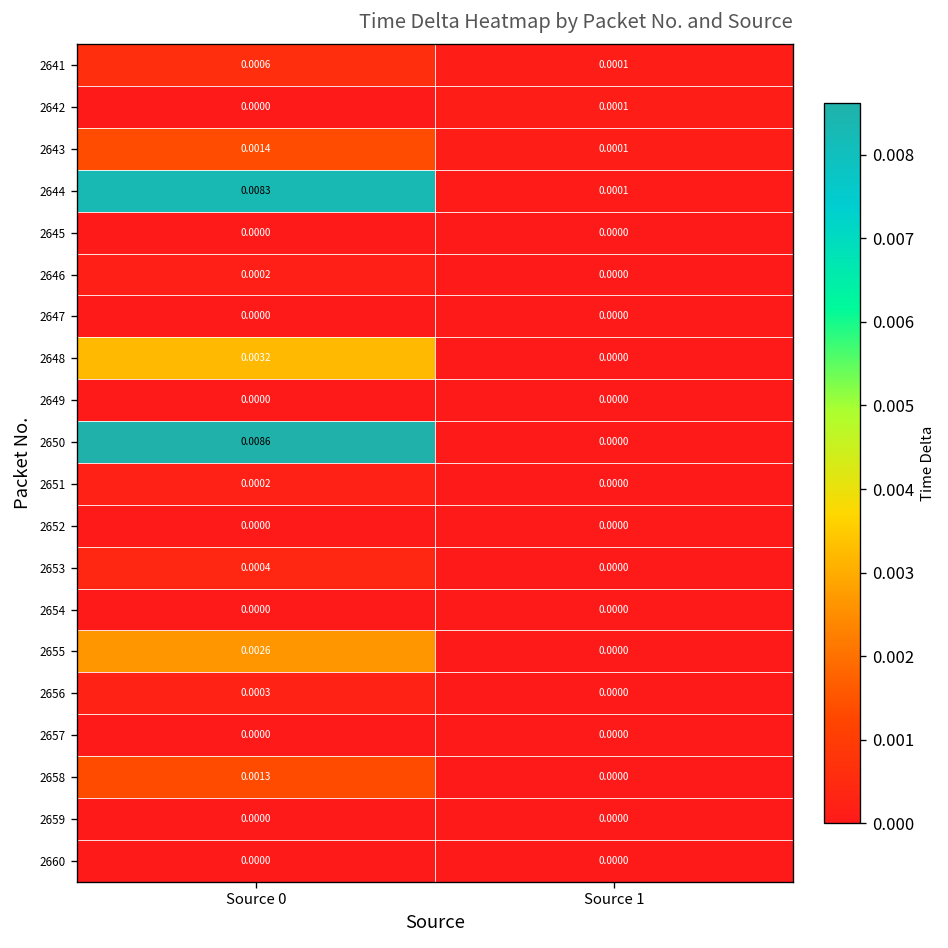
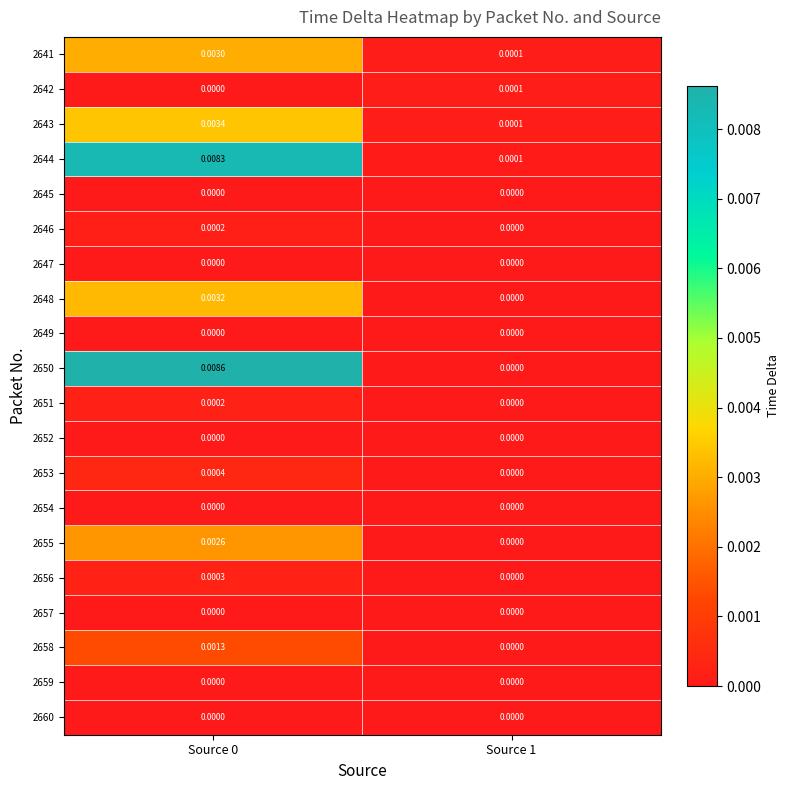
  {
    "2641": {
-     "Source 0": 0.0006,
+     "Source 0": 0.0030,
      "Source 1": 0.0001
    },
    "2642": {
      "Source 0": 0.0000,
      "Source 1": 0.0001
    },
    "2643": {
-     "Source 0": 0.0014,
+     "Source 0": 0.0034,
      "Source 1": 0.0001
    },
    "2644": {
      "Source 0": 0.0083,
      "Source 1": 0.0001
    },
    "2645": {
      "Source 0": 0.0000,
      "Source 1": 0.0000
    },
    "2646": {
      "Source 0": 0.0002,
      "Source 1": 0.0000
    },
    "2647": {
      "Source 0": 0.0000,
      "Source 1": 0.0000
    },
    "2648": {
      "Source 0": 0.0032,
      "Source 1": 0.0000
    },
    "2649": {
      "Source 0": 0.0000,
      "Source 1": 0.0000
    },
    "2650": {
      "Source 0": 0.0086,
      "Source 1": 0.0000
    },
    "2651": {
      "Source 0": 0.0002,
      "Source 1": 0.0000
    },
    "2652": {
      "Source 0": 0.0000,
      "Source 1": 0.0000
    },
    "2653": {
      "Source 0": 0.0004,
      "Source 1": 0.0000
    },
    "2654": {
      "Source 0": 0.0000,
      "Source 1": 0.0000
    },
    "2655": {
      "Source 0": 0.0026,
      "Source 1": 0.0000
    },
    "2656": {
      "Source 0": 0.0003,
      "Source 1": 0.0000
    },
    "2657": {
      "Source 0": 0.0000,
      "Source 1": 0.0000
    },
    "2658": {
      "Source 0": 0.0013,
      "Source 1": 0.0000
    },
    "2659": {
      "Source 0": 0.0000,
      "Source 1": 0.0000
    },
    "2660": {
      "Source 0": 0.0000,
      "Source 1": 0.0000
    }
  }
